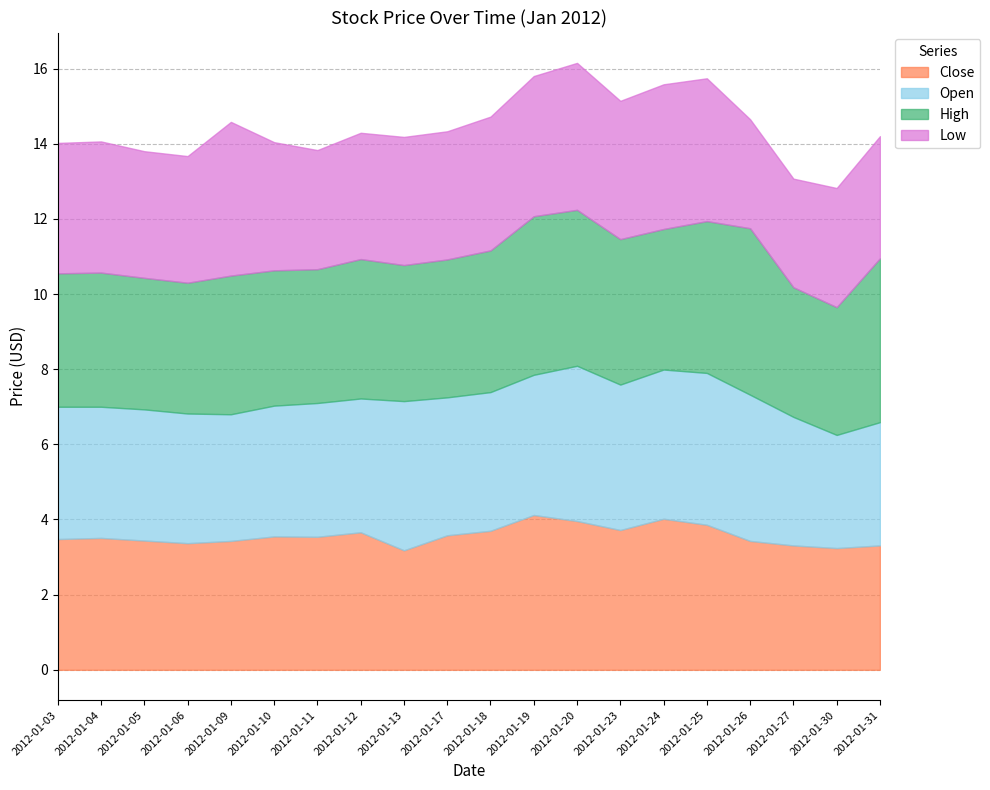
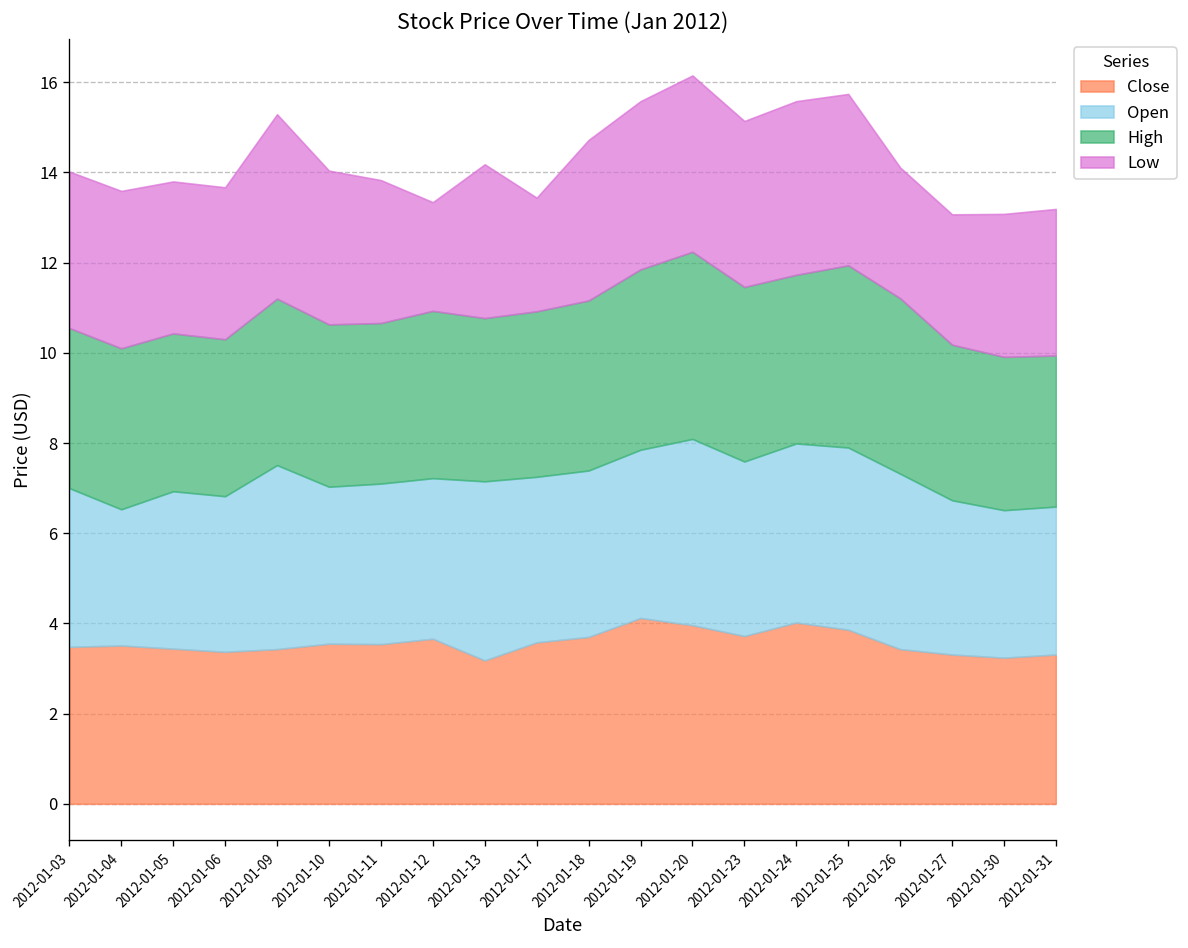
  {
    "Close": {
      "2012-01-03": 3.5,
      "2012-01-04": 3.5,
      "2012-01-05": 3.4,
      "2012-01-06": 3.4,
      "2012-01-09": 3.4,
      "2012-01-10": 3.6,
      "2012-01-11": 3.5,
      "2012-01-12": 3.7,
      "2012-01-13": 3.2,
      "2012-01-17": 3.6,
      "2012-01-18": 3.7,
      "2012-01-19": 4.1,
      "2012-01-20": 4.0,
      "2012-01-23": 3.7,
      "2012-01-24": 4.0,
      "2012-01-25": 3.9,
      "2012-01-26": 3.4,
      "2012-01-27": 3.3,
      "2012-01-30": 3.2,
      "2012-01-31": 3.3
    },
    "Open": {
      "2012-01-03": 3.5,
-     "2012-01-04": 3.5,
+     "2012-01-04": 3.0,
      "2012-01-05": 3.5,
      "2012-01-06": 3.5,
-     "2012-01-09": 3.4,
+     "2012-01-09": 4.1,
      "2012-01-10": 3.5,
      "2012-01-11": 3.6,
      "2012-01-12": 3.6,
      "2012-01-13": 4.0,
      "2012-01-17": 3.7,
      "2012-01-18": 3.7,
      "2012-01-19": 3.7,
      "2012-01-20": 4.1,
      "2012-01-23": 3.9,
      "2012-01-24": 4.0,
      "2012-01-25": 4.0,
      "2012-01-26": 3.9,
      "2012-01-27": 3.4,
-     "2012-01-30": 3.0,
+     "2012-01-30": 3.3,
      "2012-01-31": 3.3
    },
    "High": {
      "2012-01-03": 3.6,
      "2012-01-04": 3.6,
      "2012-01-05": 3.5,
      "2012-01-06": 3.5,
      "2012-01-09": 3.7,
      "2012-01-10": 3.6,
      "2012-01-11": 3.6,
      "2012-01-12": 3.7,
      "2012-01-13": 3.6,
      "2012-01-17": 3.7,
      "2012-01-18": 3.8,
-     "2012-01-19": 4.2,
+     "2012-01-19": 4.0,
      "2012-01-20": 4.2,
      "2012-01-23": 3.9,
      "2012-01-24": 3.7,
      "2012-01-25": 4.0,
-     "2012-01-26": 4.4,
+     "2012-01-26": 3.9,
      "2012-01-27": 3.4,
      "2012-01-30": 3.4,
-     "2012-01-31": 4.4
+     "2012-01-31": 3.3
    },
    "Low": {
      "2012-01-03": 3.5,
      "2012-01-04": 3.5,
      "2012-01-05": 3.4,
      "2012-01-06": 3.4,
      "2012-01-09": 4.1,
      "2012-01-10": 3.4,
      "2012-01-11": 3.2,
-     "2012-01-12": 3.4,
+     "2012-01-12": 2.4,
      "2012-01-13": 3.4,
-     "2012-01-17": 3.4,
+     "2012-01-17": 2.5,
      "2012-01-18": 3.6,
      "2012-01-19": 3.7,
      "2012-01-20": 3.9,
      "2012-01-23": 3.7,
      "2012-01-24": 3.8,
      "2012-01-25": 3.8,
      "2012-01-26": 2.9,
      "2012-01-27": 2.9,
      "2012-01-30": 3.2,
      "2012-01-31": 3.3
    }
  }
